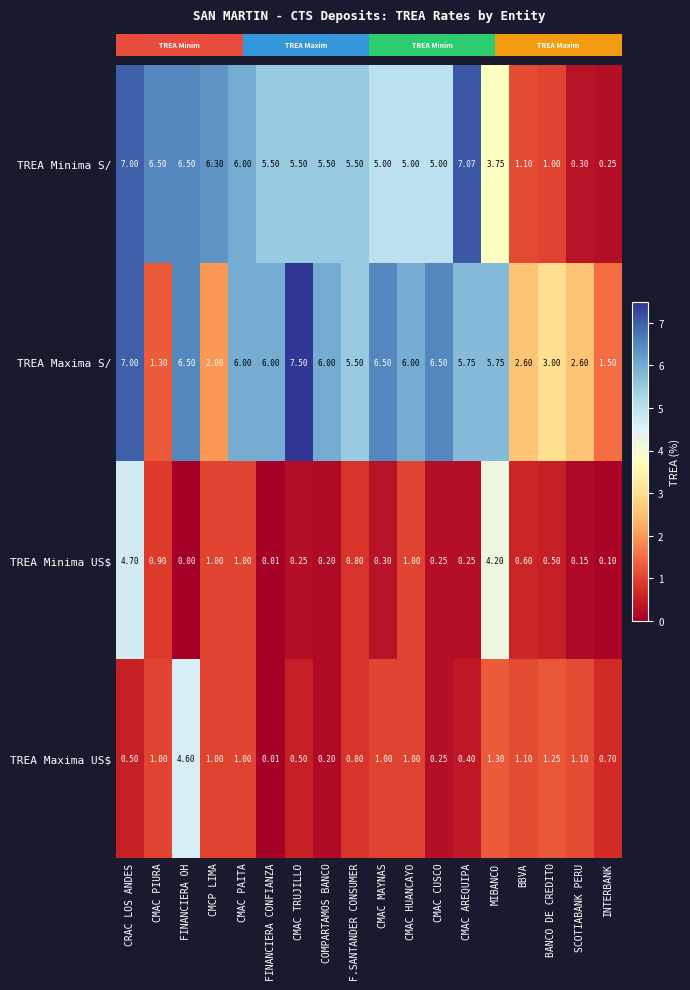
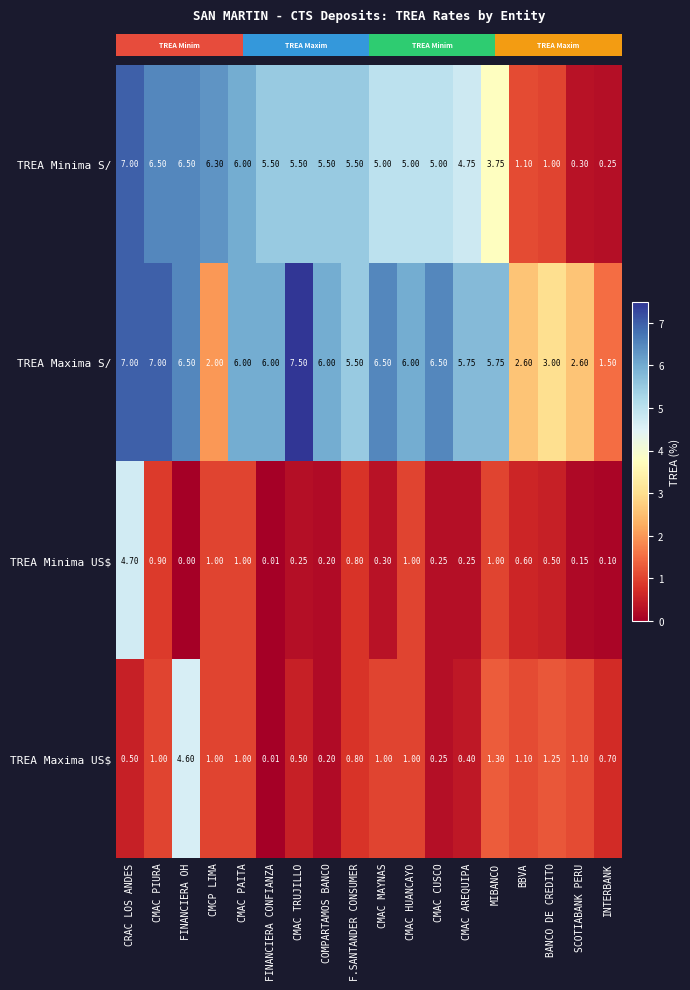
  {
    "TREA Minima S/": {
      "CRAC LOS ANDES": 7.00,
      "CMAC PIURA": 6.50,
      "FINANCIERA OH": 6.50,
      "CMCP LIMA": 6.30,
      "CMAC PAITA": 6.00,
      "FINANCIERA CONFIANZA": 5.50,
      "CMAC TRUJILLO": 5.50,
      "COMPARTAMOS BANCO": 5.50,
      "F.SANTANDER CONSUMER": 5.50,
      "CMAC MAYNAS": 5.00,
      "CMAC HUANCAYO": 5.00,
      "CMAC CUSCO": 5.00,
-     "CMAC AREQUIPA": 7.07,
+     "CMAC AREQUIPA": 4.75,
      "MIBANCO": 3.75,
      "BBVA": 1.10,
      "BANCO DE CREDITO": 1.00,
      "SCOTIABANK PERU": 0.30,
      "INTERBANK": 0.25
    },
    "TREA Maxima S/": {
      "CRAC LOS ANDES": 7.00,
-     "CMAC PIURA": 1.30,
+     "CMAC PIURA": 7.00,
      "FINANCIERA OH": 6.50,
      "CMCP LIMA": 2.00,
      "CMAC PAITA": 6.00,
      "FINANCIERA CONFIANZA": 6.00,
      "CMAC TRUJILLO": 7.50,
      "COMPARTAMOS BANCO": 6.00,
      "F.SANTANDER CONSUMER": 5.50,
      "CMAC MAYNAS": 6.50,
      "CMAC HUANCAYO": 6.00,
      "CMAC CUSCO": 6.50,
      "CMAC AREQUIPA": 5.75,
      "MIBANCO": 5.75,
      "BBVA": 2.60,
      "BANCO DE CREDITO": 3.00,
      "SCOTIABANK PERU": 2.60,
      "INTERBANK": 1.50
    },
    "TREA Minima US$": {
      "CRAC LOS ANDES": 4.70,
      "CMAC PIURA": 0.90,
      "FINANCIERA OH": 0.00,
      "CMCP LIMA": 1.00,
      "CMAC PAITA": 1.00,
      "FINANCIERA CONFIANZA": 0.01,
      "CMAC TRUJILLO": 0.25,
      "COMPARTAMOS BANCO": 0.20,
      "F.SANTANDER CONSUMER": 0.80,
      "CMAC MAYNAS": 0.30,
      "CMAC HUANCAYO": 1.00,
      "CMAC CUSCO": 0.25,
      "CMAC AREQUIPA": 0.25,
-     "MIBANCO": 4.20,
+     "MIBANCO": 1.00,
      "BBVA": 0.60,
      "BANCO DE CREDITO": 0.50,
      "SCOTIABANK PERU": 0.15,
      "INTERBANK": 0.10
    },
    "TREA Maxima US$": {
      "CRAC LOS ANDES": 0.50,
      "CMAC PIURA": 1.00,
      "FINANCIERA OH": 4.60,
      "CMCP LIMA": 1.00,
      "CMAC PAITA": 1.00,
      "FINANCIERA CONFIANZA": 0.01,
      "CMAC TRUJILLO": 0.50,
      "COMPARTAMOS BANCO": 0.20,
      "F.SANTANDER CONSUMER": 0.80,
      "CMAC MAYNAS": 1.00,
      "CMAC HUANCAYO": 1.00,
      "CMAC CUSCO": 0.25,
      "CMAC AREQUIPA": 0.40,
      "MIBANCO": 1.30,
      "BBVA": 1.10,
      "BANCO DE CREDITO": 1.25,
      "SCOTIABANK PERU": 1.10,
      "INTERBANK": 0.70
    }
  }
